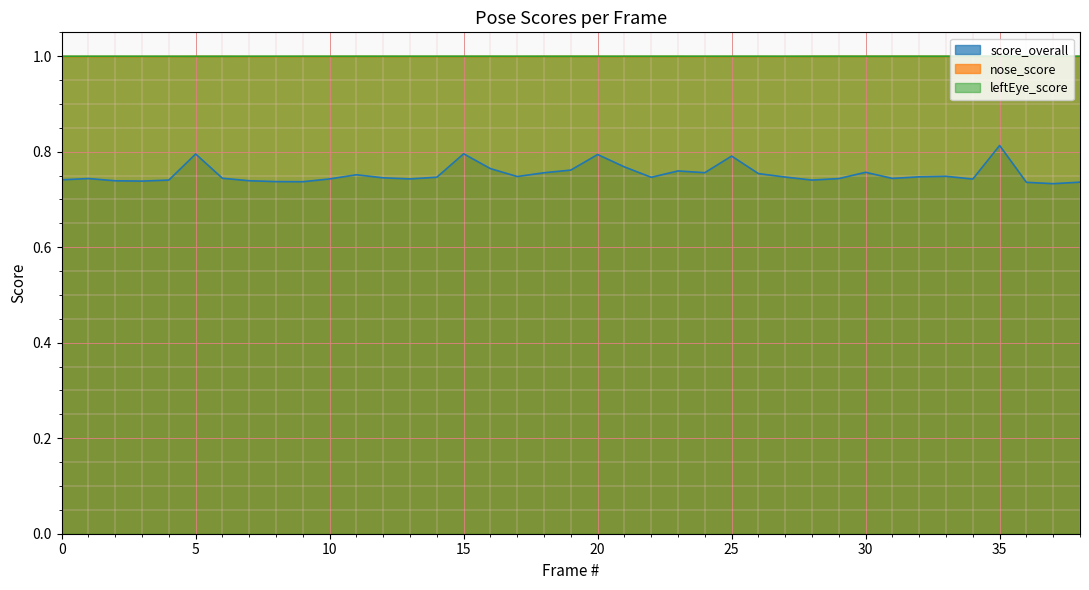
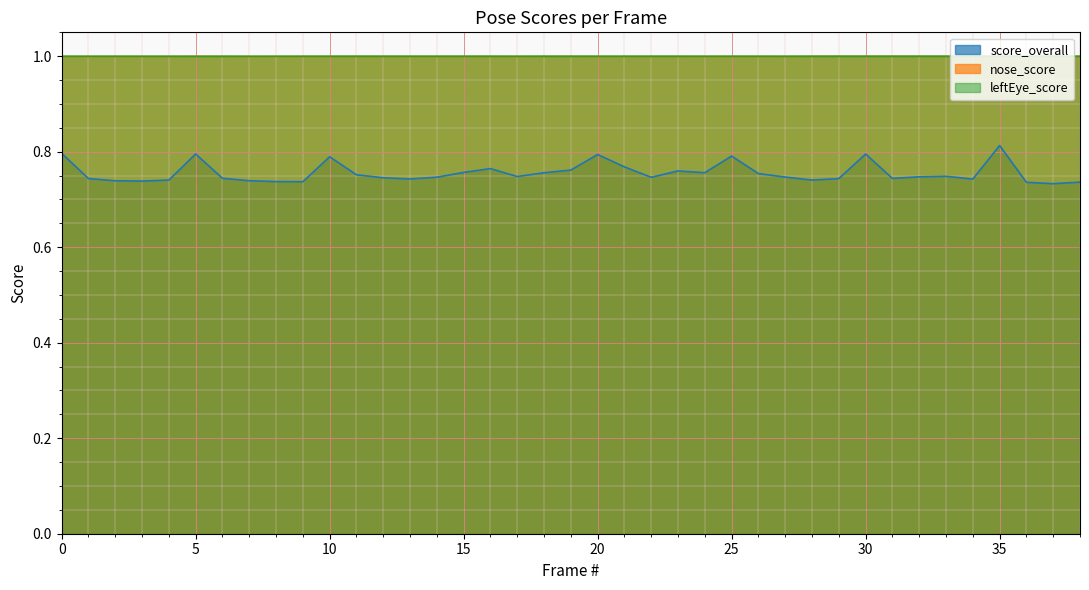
  {
    "score_overall": {
-     "0": 0.74,
+     "0": 0.80,
      "5": 0.80,
-     "10": 0.74,
-     "15": 0.80,
+     "10": 0.79,
+     "15": 0.76,
      "20": 0.79,
      "25": 0.79,
-     "30": 0.76,
+     "30": 0.80,
      "35": 0.81
    }
  }
